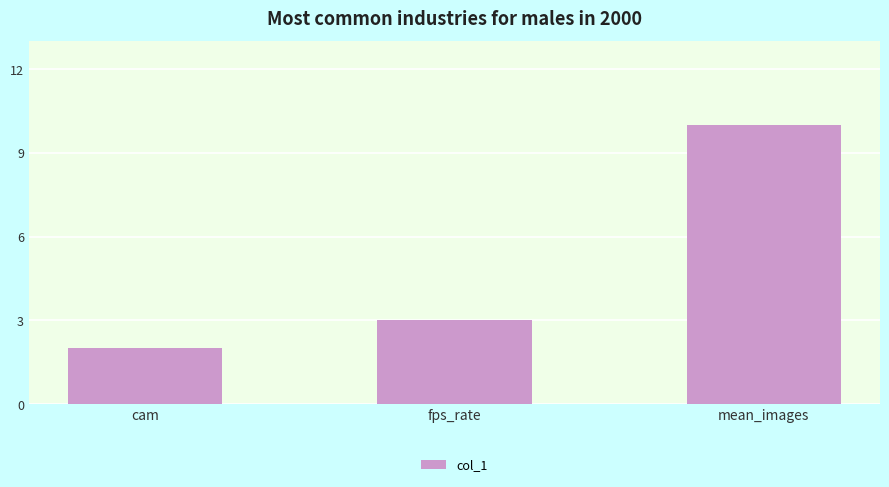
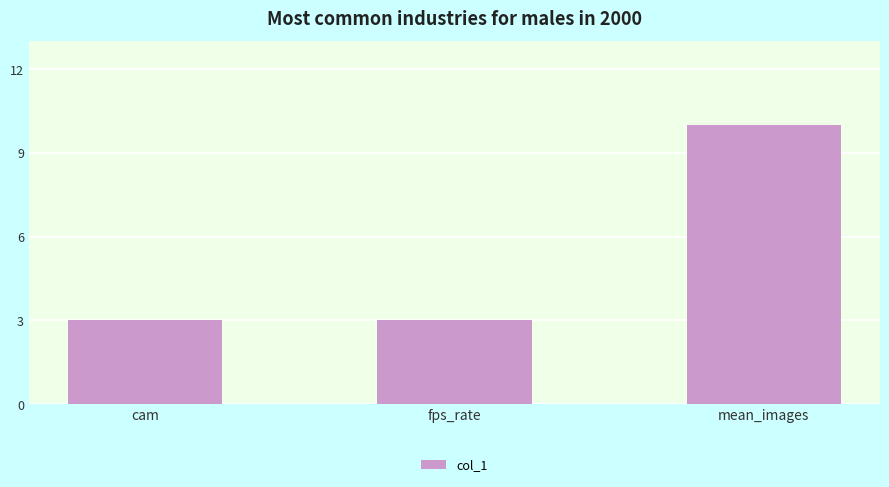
  {
-   "cam": 2,
+   "cam": 3,
    "fps_rate": 3,
    "mean_images": 10
  }
